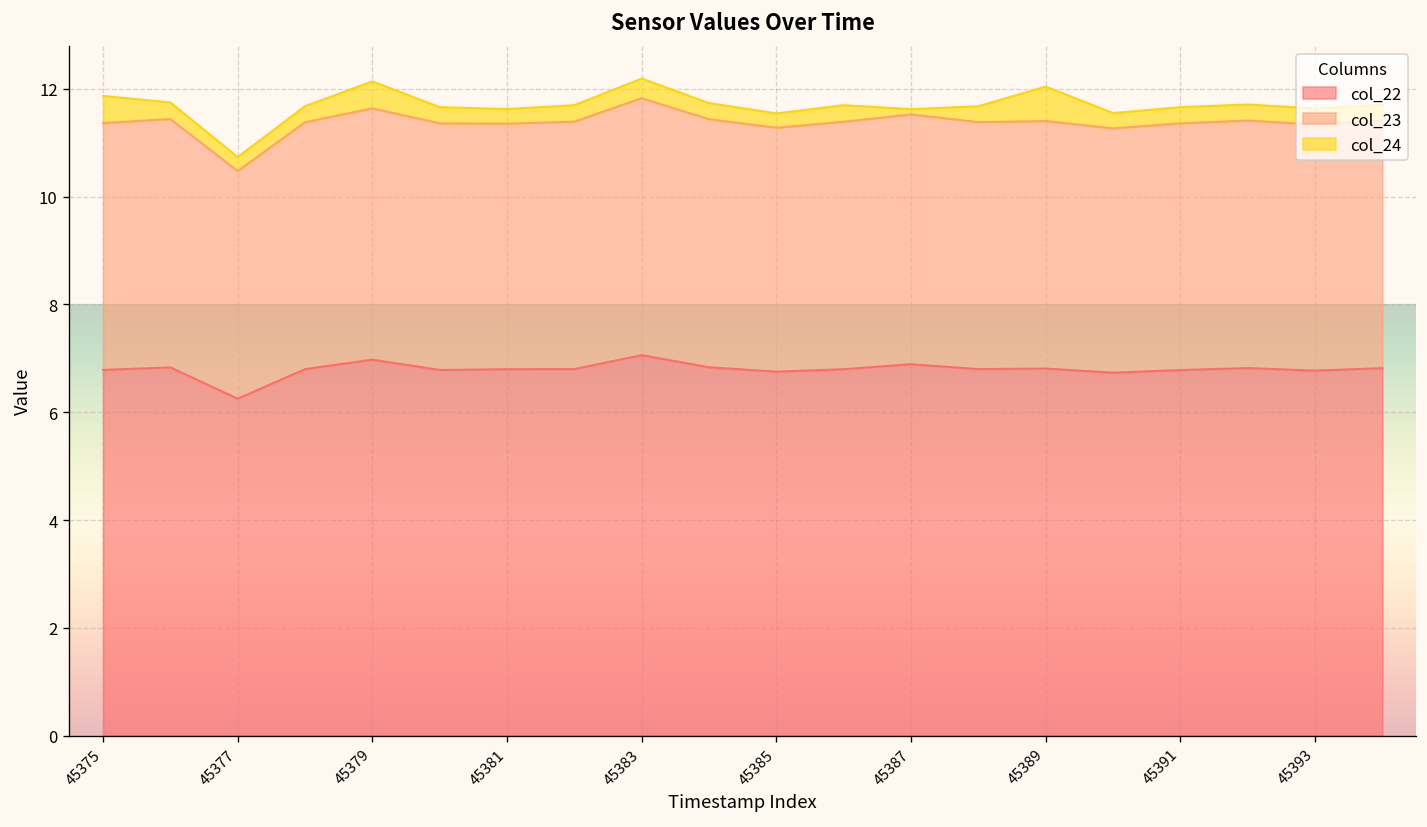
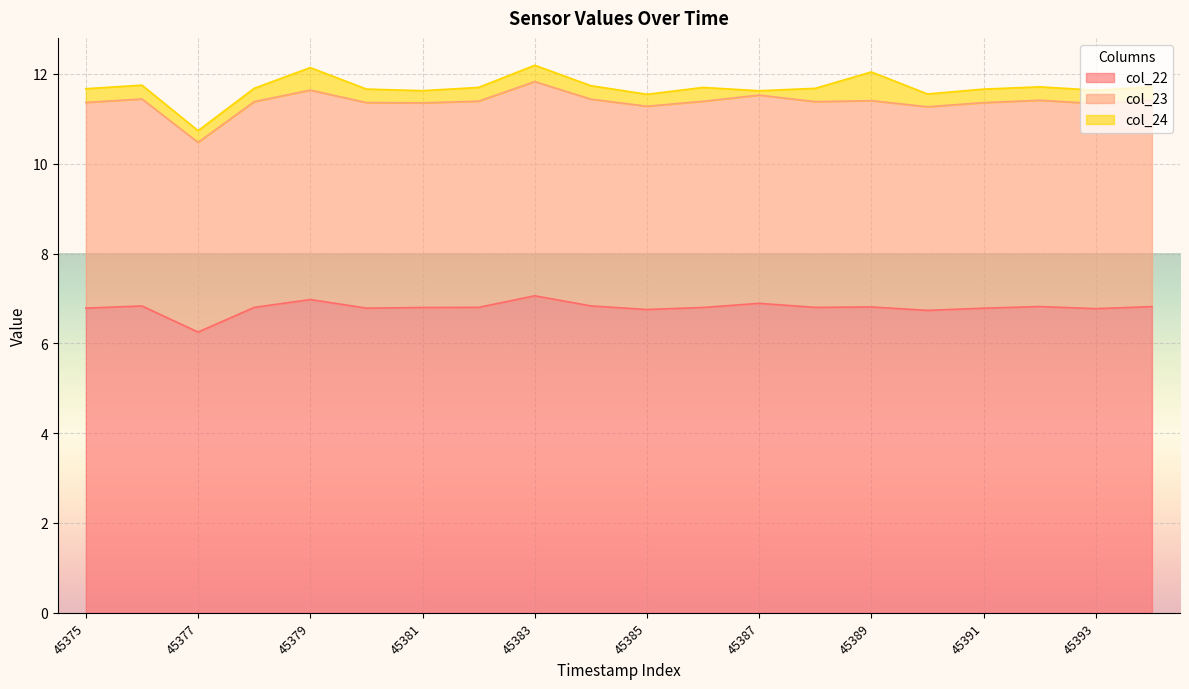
  {
    "col_24": {
-     "45375": 0.5,
+     "45375": 0.3,
      "45377": 0.3,
      "45379": 0.5,
      "45381": 0.3,
      "45383": 0.4,
      "45385": 0.3,
      "45387": 0.1,
      "45389": 0.6,
      "45391": 0.3
    }
  }
